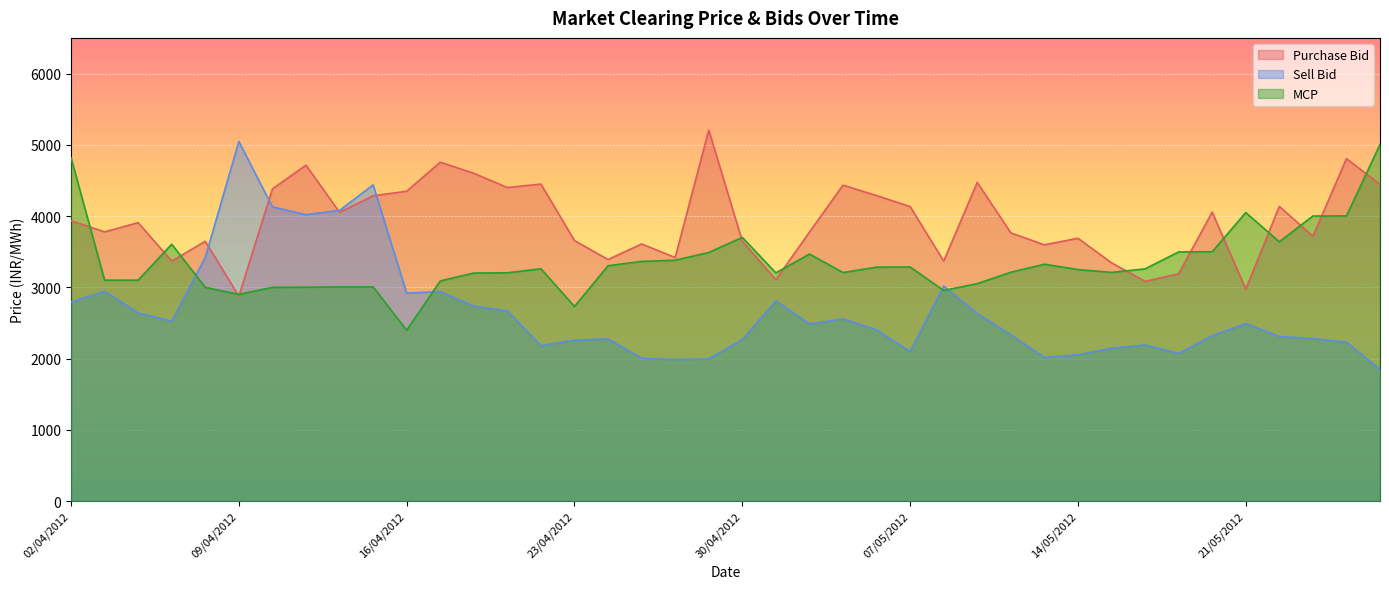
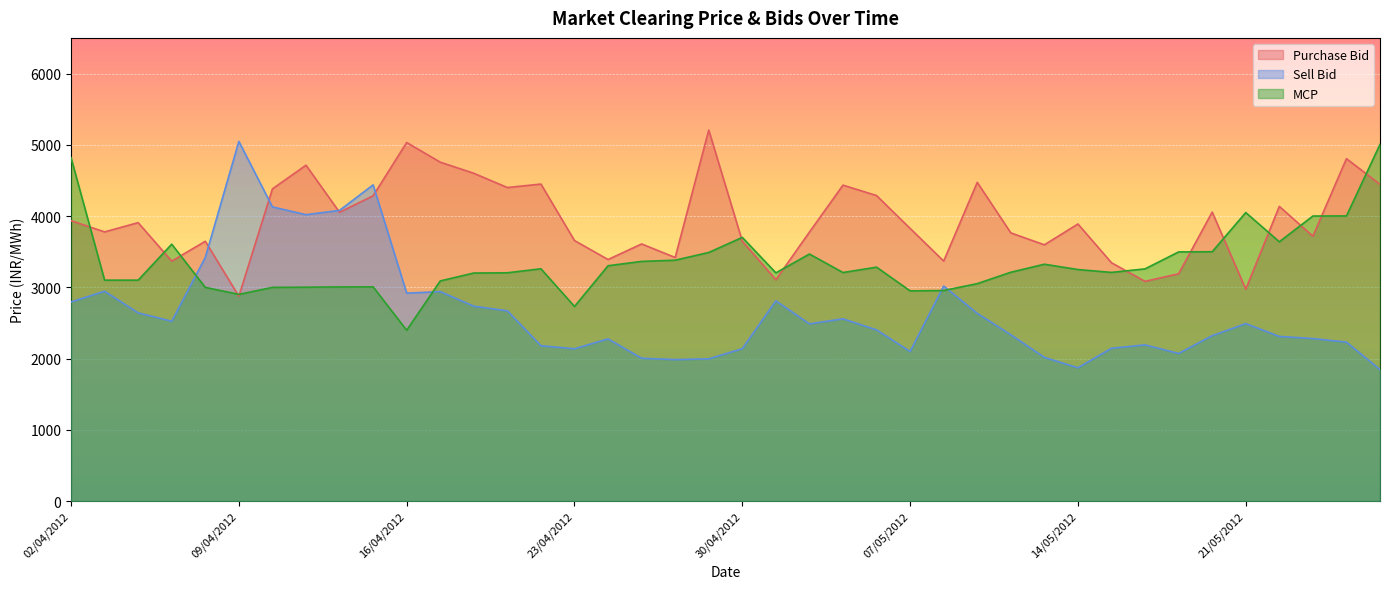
  {
    "Purchase Bid": {
      "02/04/2012": 3900,
-     "16/04/2012": 4300,
+     "16/04/2012": 5000,
      "23/04/2012": 3700,
      "30/04/2012": 3600,
-     "07/05/2012": 4100,
-     "14/05/2012": 3700,
+     "07/05/2012": 3800,
+     "14/05/2012": 3900,
      "21/05/2012": 3000
    },
    "Sell Bid": {
      "02/04/2012": 2800,
      "09/04/2012": 5000,
      "16/04/2012": 2900,
-     "23/04/2012": 2300,
-     "30/04/2012": 2300,
+     "23/04/2012": 2100,
+     "30/04/2012": 2100,
      "07/05/2012": 2100,
-     "14/05/2012": 2100,
+     "14/05/2012": 1900,
      "21/05/2012": 2500
    },
    "MCP": {
      "02/04/2012": 4800,
      "16/04/2012": 2400,
      "23/04/2012": 2700,
      "30/04/2012": 3700,
-     "07/05/2012": 3300,
+     "07/05/2012": 2900,
      "14/05/2012": 3200,
      "21/05/2012": 4000
    }
  }
